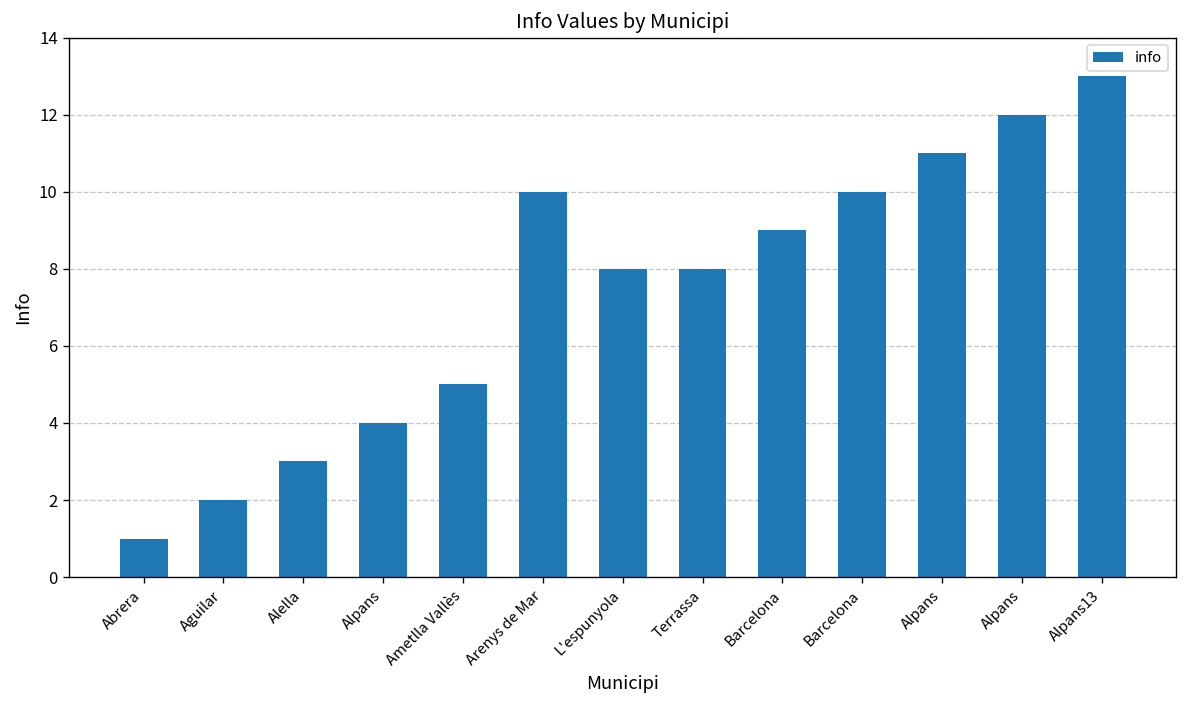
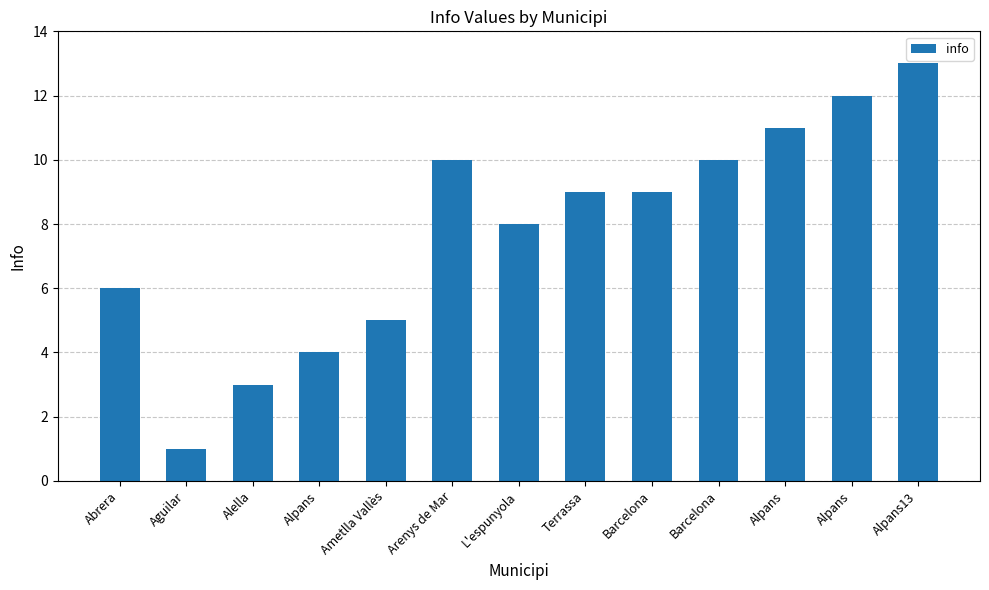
  {
-   "Abrera": 1,
-   "Aguilar": 2,
+   "Abrera": 6,
+   "Aguilar": 1,
    "Alella": 3,
    "Ametlla Vallès": 5,
    "Arenys de Mar": 10,
    "L'espunyola": 8,
-   "Terrassa": 8,
+   "Terrassa": 9,
    "Alpans13": 13
  }
